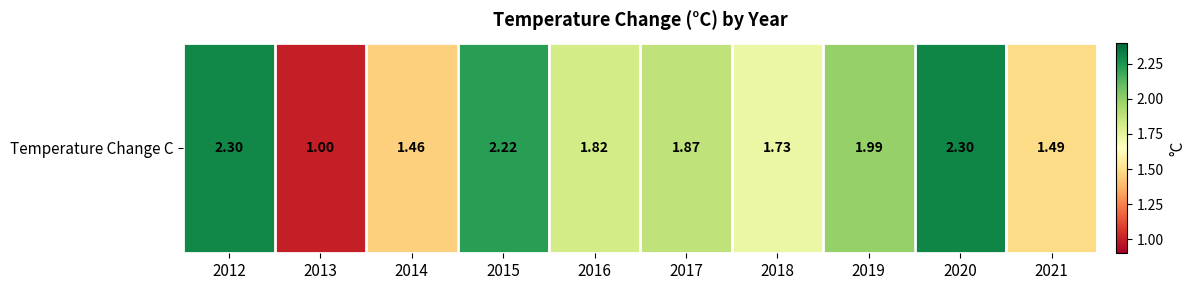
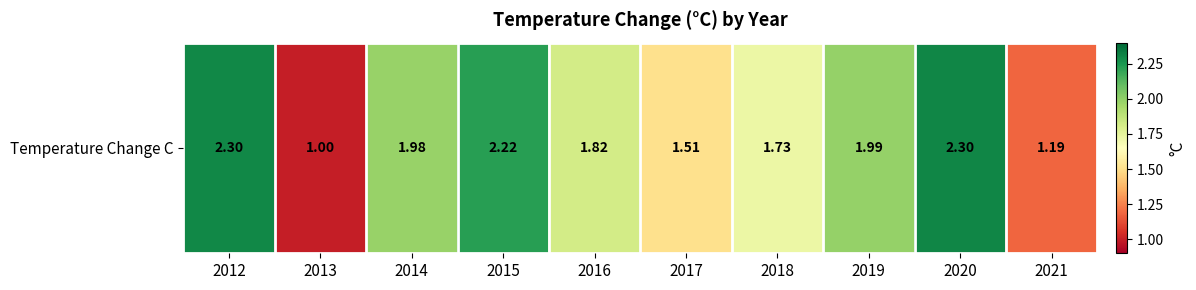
  {
    "Temperature Change C": {
      "2012": 2.30,
      "2013": 1.00,
-     "2014": 1.46,
+     "2014": 1.98,
      "2015": 2.22,
      "2016": 1.82,
-     "2017": 1.87,
+     "2017": 1.51,
      "2018": 1.73,
      "2019": 1.99,
      "2020": 2.30,
-     "2021": 1.49
+     "2021": 1.19
    }
  }
